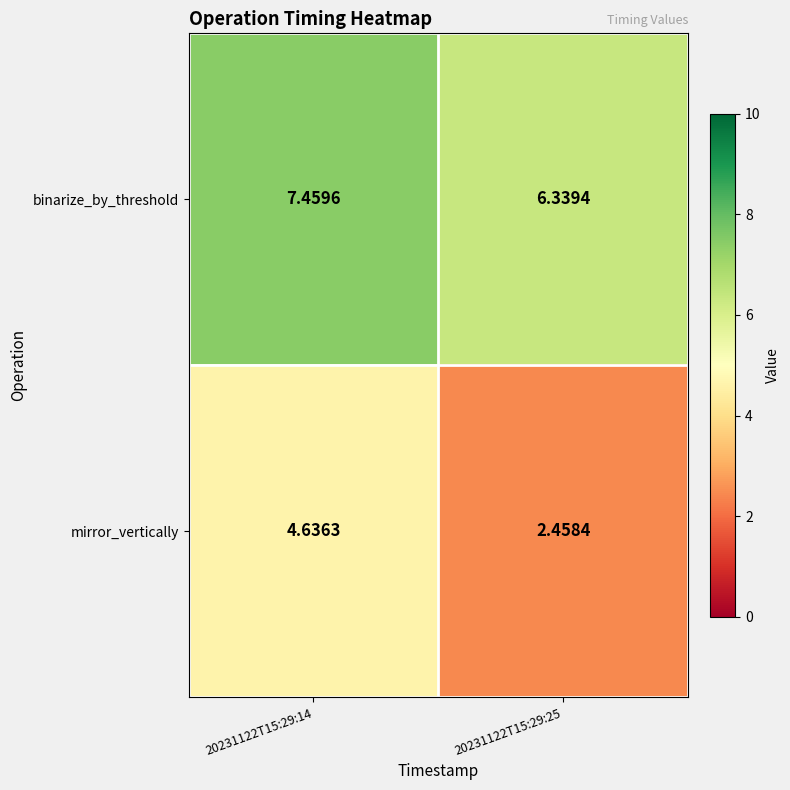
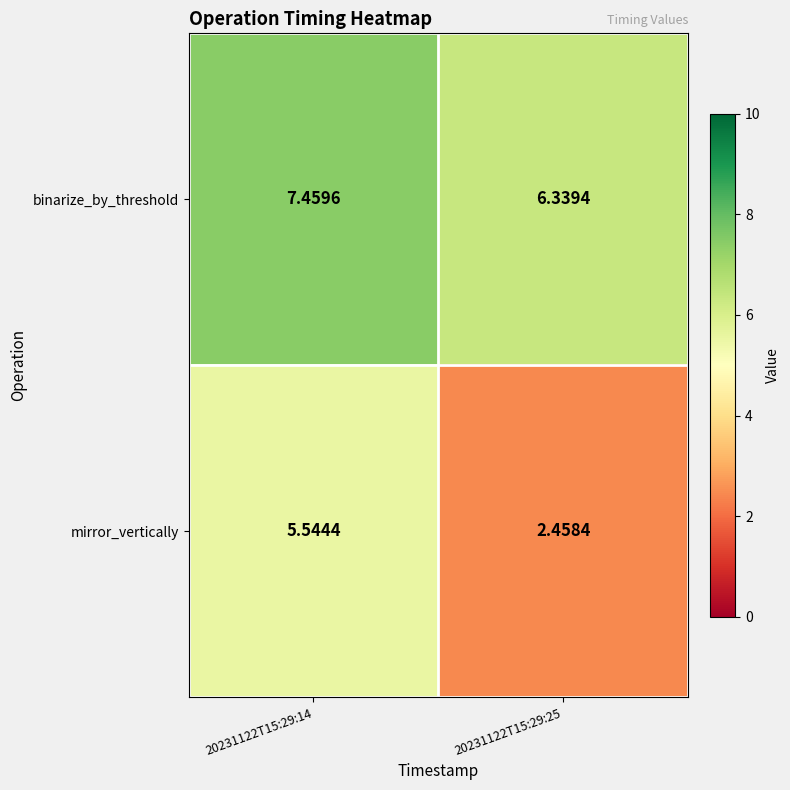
  {
    "binarize_by_threshold": {
      "20231122T15:29:14": 7.4596,
      "20231122T15:29:25": 6.3394
    },
    "mirror_vertically": {
-     "20231122T15:29:14": 4.6363,
+     "20231122T15:29:14": 5.5444,
      "20231122T15:29:25": 2.4584
    }
  }
